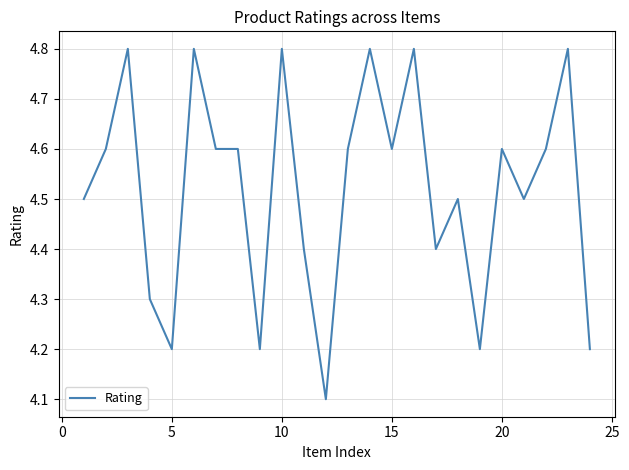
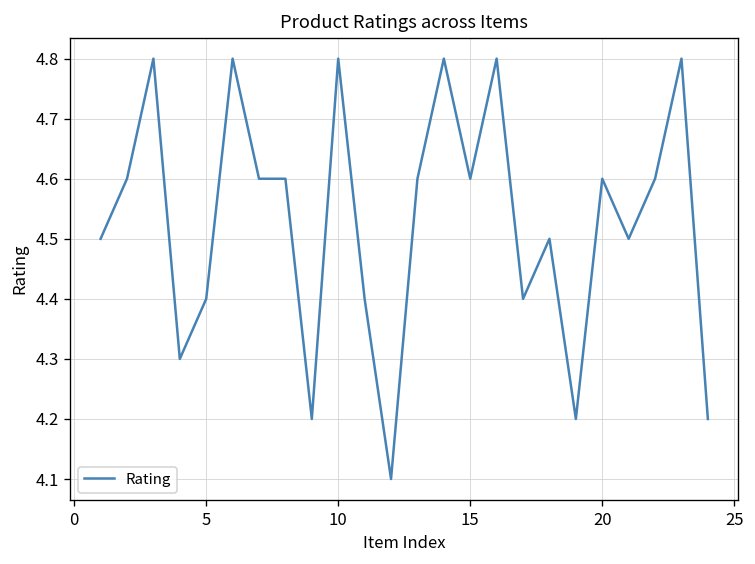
  {
-   "5": 4.2,
+   "5": 4.4,
    "10": 4.8,
    "15": 4.6,
    "20": 4.6
  }
